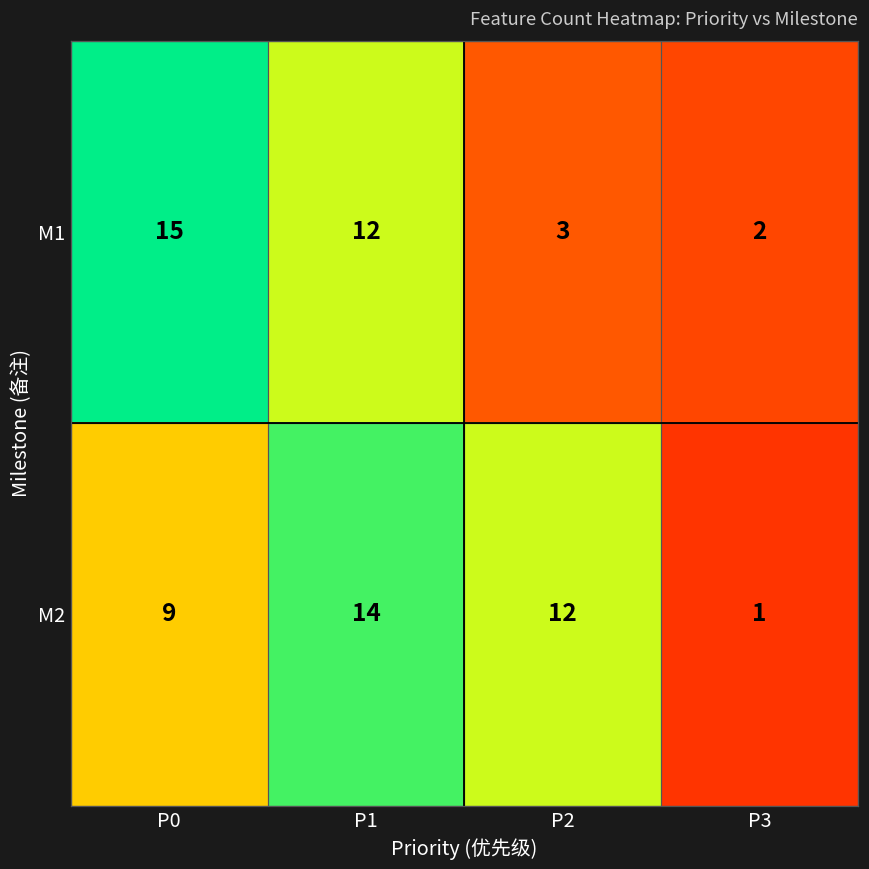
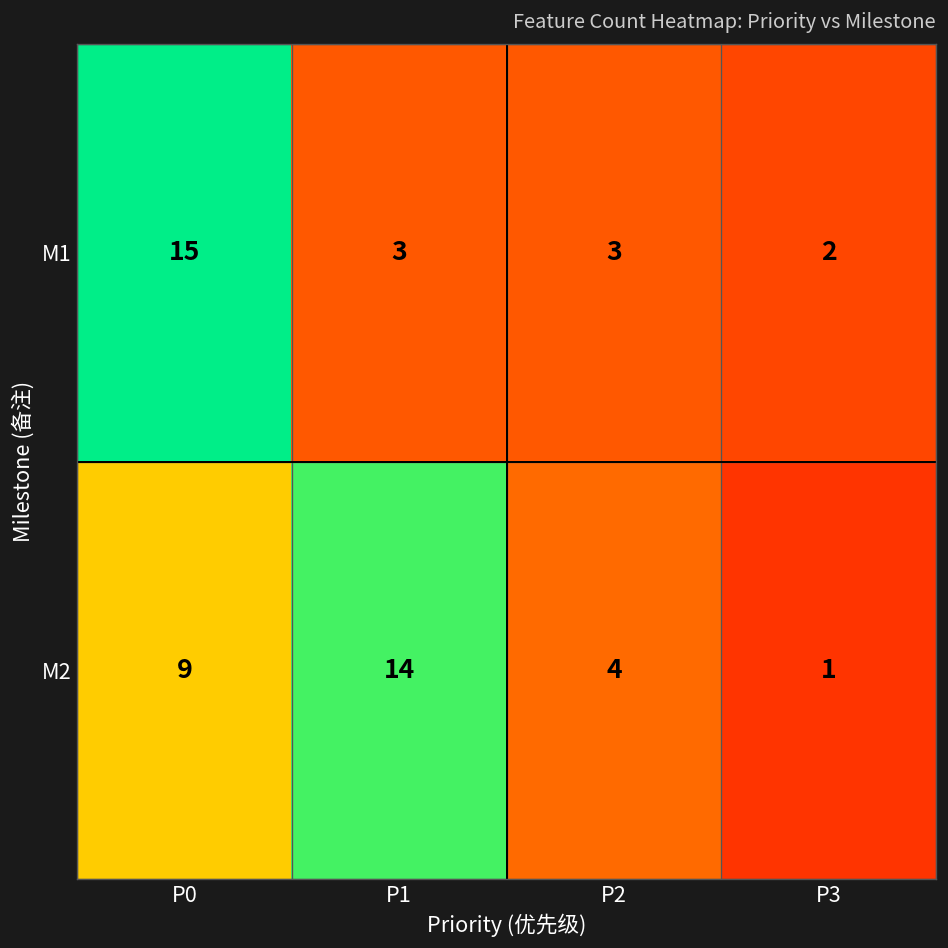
  {
    "M1": {
      "P0": 15,
-     "P1": 12,
+     "P1": 3,
      "P2": 3,
      "P3": 2
    },
    "M2": {
      "P0": 9,
      "P1": 14,
-     "P2": 12,
+     "P2": 4,
      "P3": 1
    }
  }
